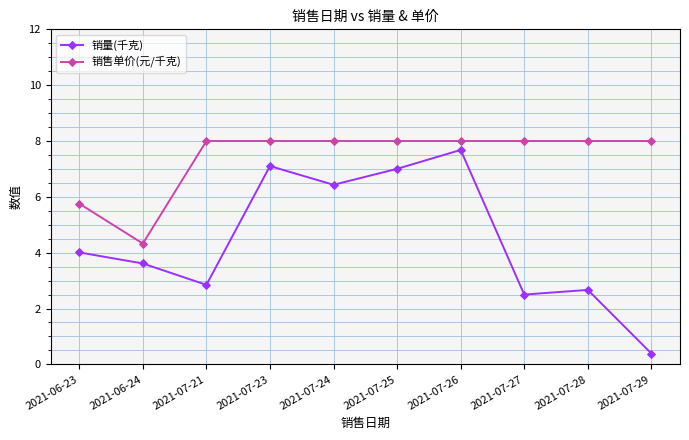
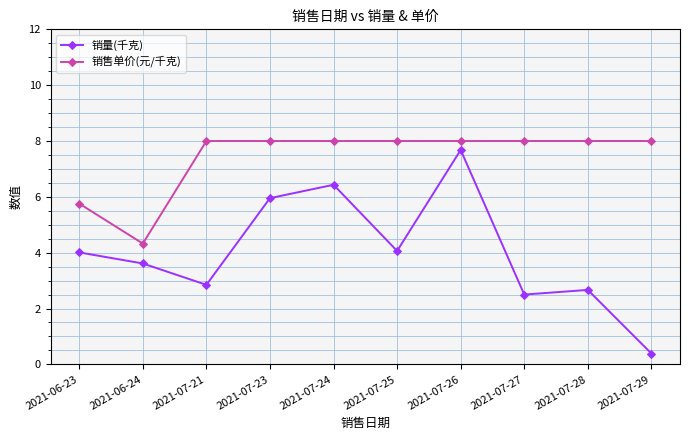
  {
    "销量(千克)": {
      "2021-06-23": 4.0,
      "2021-06-24": 3.6,
      "2021-07-21": 2.8,
-     "2021-07-23": 7.1,
+     "2021-07-23": 6.0,
      "2021-07-24": 6.4,
-     "2021-07-25": 7.0,
+     "2021-07-25": 4.1,
      "2021-07-26": 7.7,
      "2021-07-27": 2.5,
      "2021-07-28": 2.7,
      "2021-07-29": 0.4
    },
    "销售单价(元/千克)": {
      "2021-06-23": 5.8,
      "2021-06-24": 4.3,
      "2021-07-21": 8.0,
      "2021-07-23": 8.0,
      "2021-07-24": 8.0,
      "2021-07-25": 8.0,
      "2021-07-26": 8.0,
      "2021-07-27": 8.0,
      "2021-07-28": 8.0,
      "2021-07-29": 8.0
    }
  }
